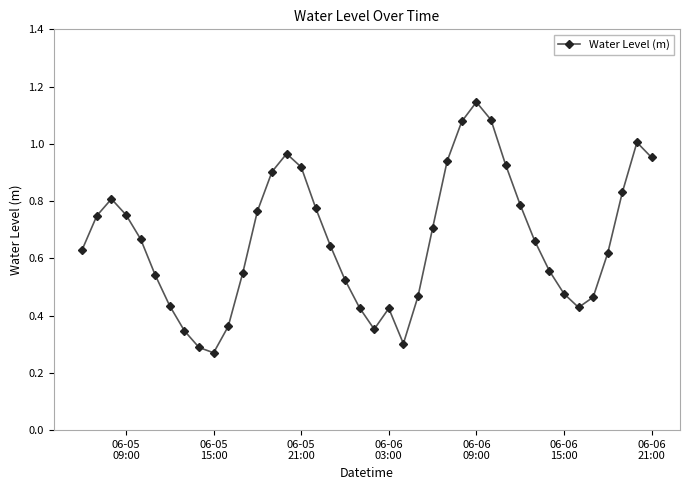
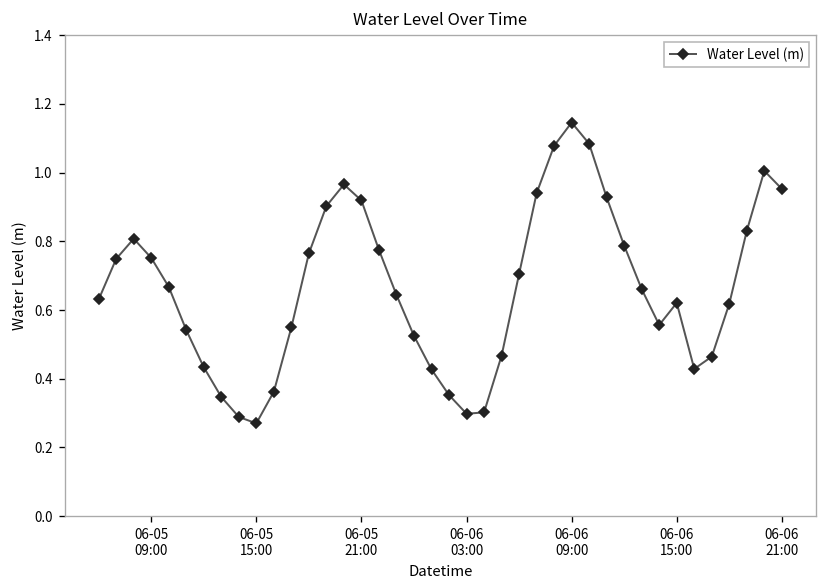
  {
    "06-05 09:00": 0.75,
    "06-05 15:00": 0.27,
    "06-05 21:00": 0.92,
-   "06-06 03:00": 0.43,
+   "06-06 03:00": 0.30,
    "06-06 09:00": 1.15,
-   "06-06 15:00": 0.48,
+   "06-06 15:00": 0.62,
    "06-06 21:00": 0.95
  }
